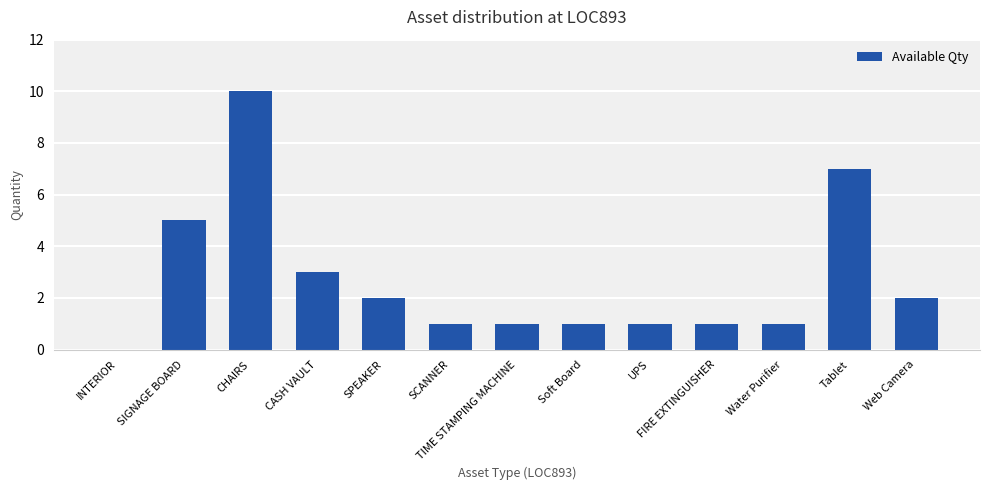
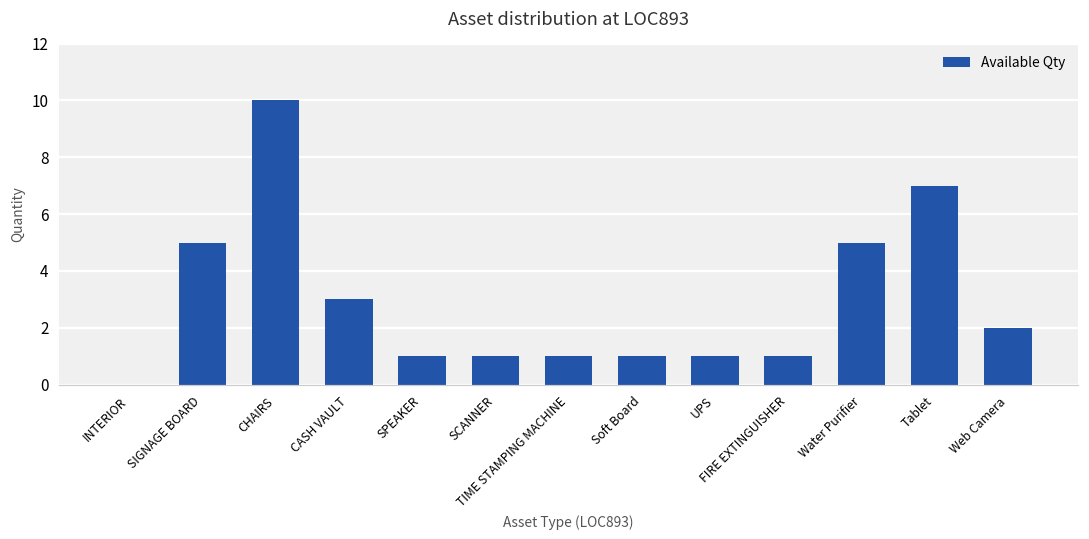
  {
    "INTERIOR": 0,
    "SIGNAGE BOARD": 5,
    "CHAIRS": 10,
    "CASH VAULT": 3,
-   "SPEAKER": 2,
+   "SPEAKER": 1,
    "SCANNER": 1,
    "TIME STAMPING MACHINE": 1,
    "Soft Board": 1,
    "UPS": 1,
    "FIRE EXTINGUISHER": 1,
-   "Water Purifier": 1,
+   "Water Purifier": 5,
    "Tablet": 7,
    "Web Camera": 2
  }
